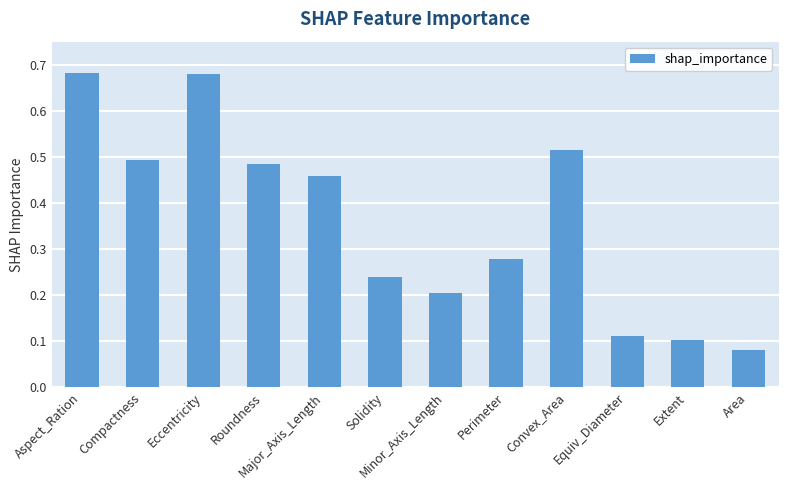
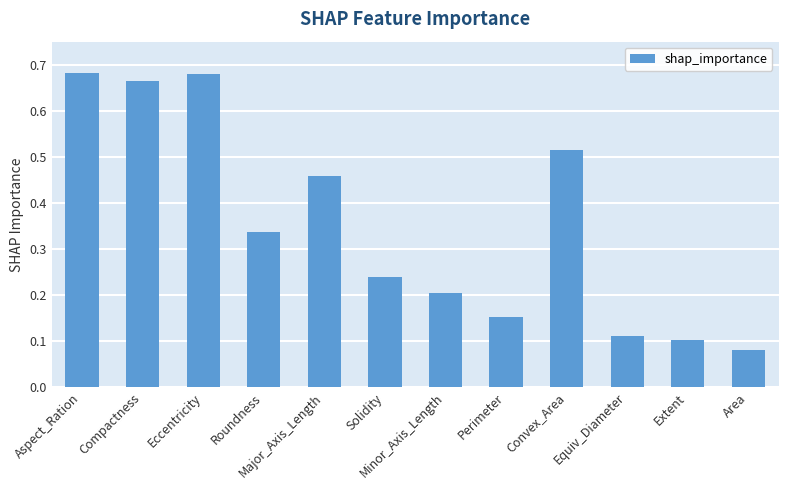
  {
    "Aspect_Ration": 0.68,
-   "Compactness": 0.49,
+   "Compactness": 0.66,
    "Eccentricity": 0.68,
-   "Roundness": 0.48,
+   "Roundness": 0.34,
    "Major_Axis_Length": 0.46,
    "Solidity": 0.24,
    "Minor_Axis_Length": 0.20,
-   "Perimeter": 0.28,
+   "Perimeter": 0.15,
    "Convex_Area": 0.51,
    "Equiv_Diameter": 0.11,
    "Extent": 0.10,
    "Area": 0.08
  }
